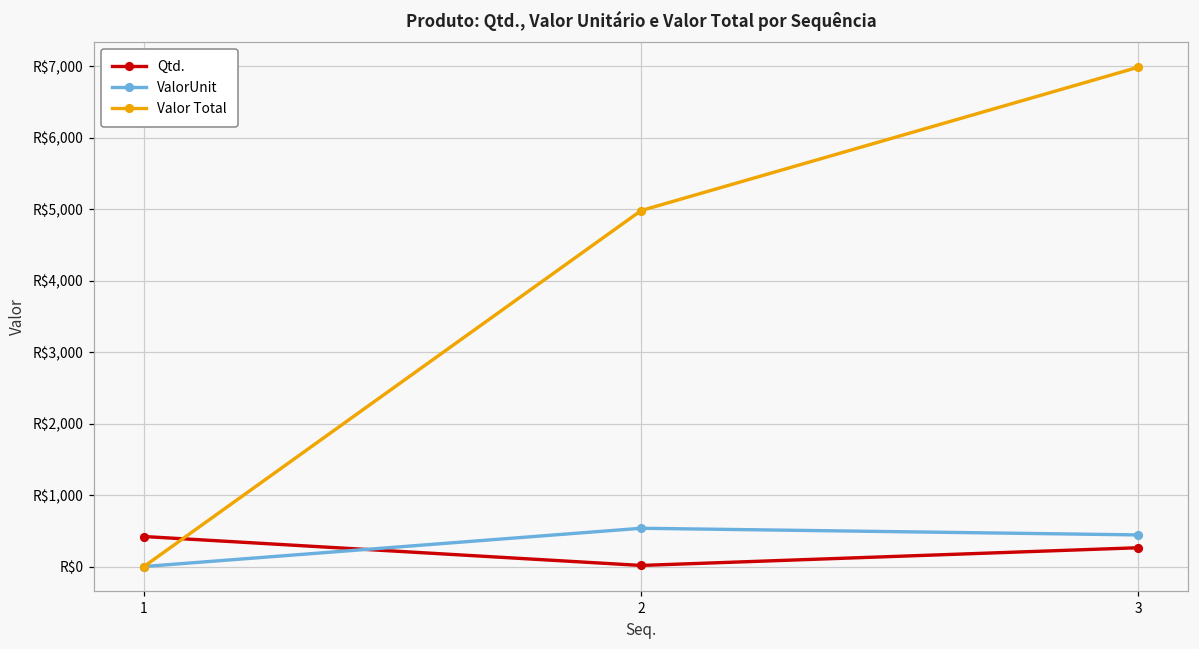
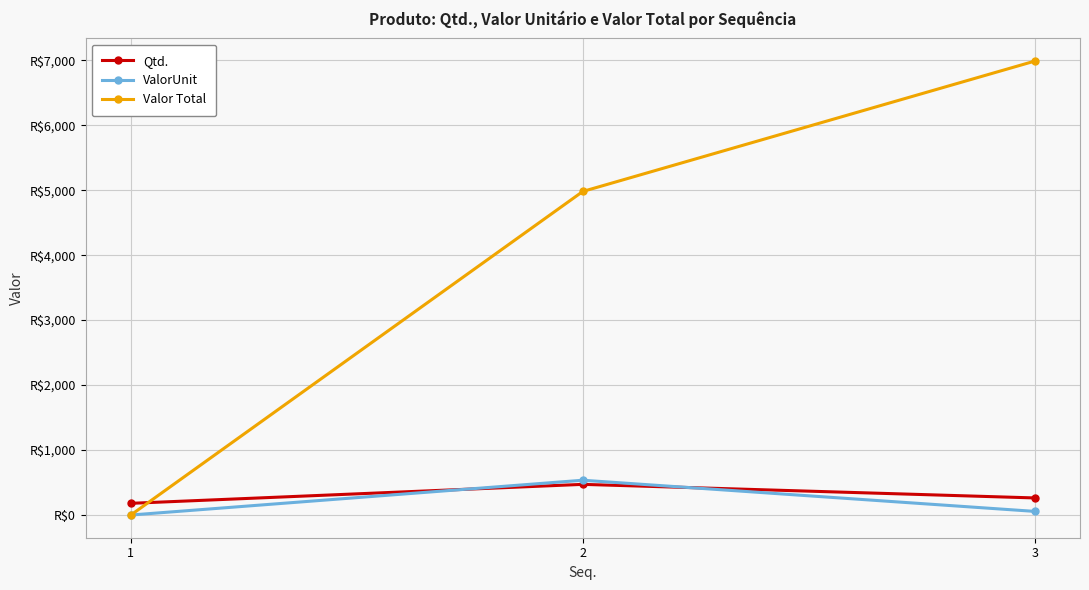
  {
    "Qtd.": {
-     "1": "R$400",
-     "2": "R$0",
+     "1": "R$200",
+     "2": "R$500",
      "3": "R$300"
    },
    "ValorUnit": {
      "2": "R$500",
-     "3": "R$400"
+     "3": "R$100"
    },
    "Valor Total": {
      "2": "R$5,000",
      "3": "R$7,000"
    }
  }
